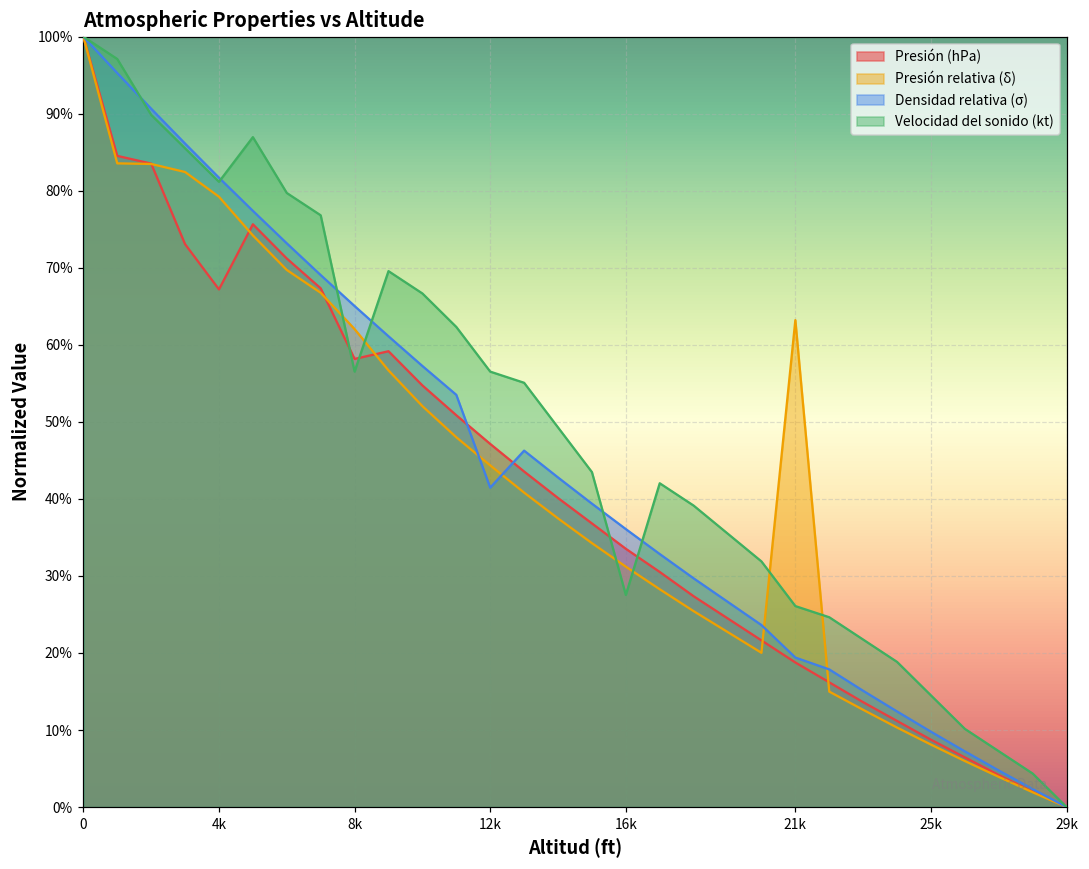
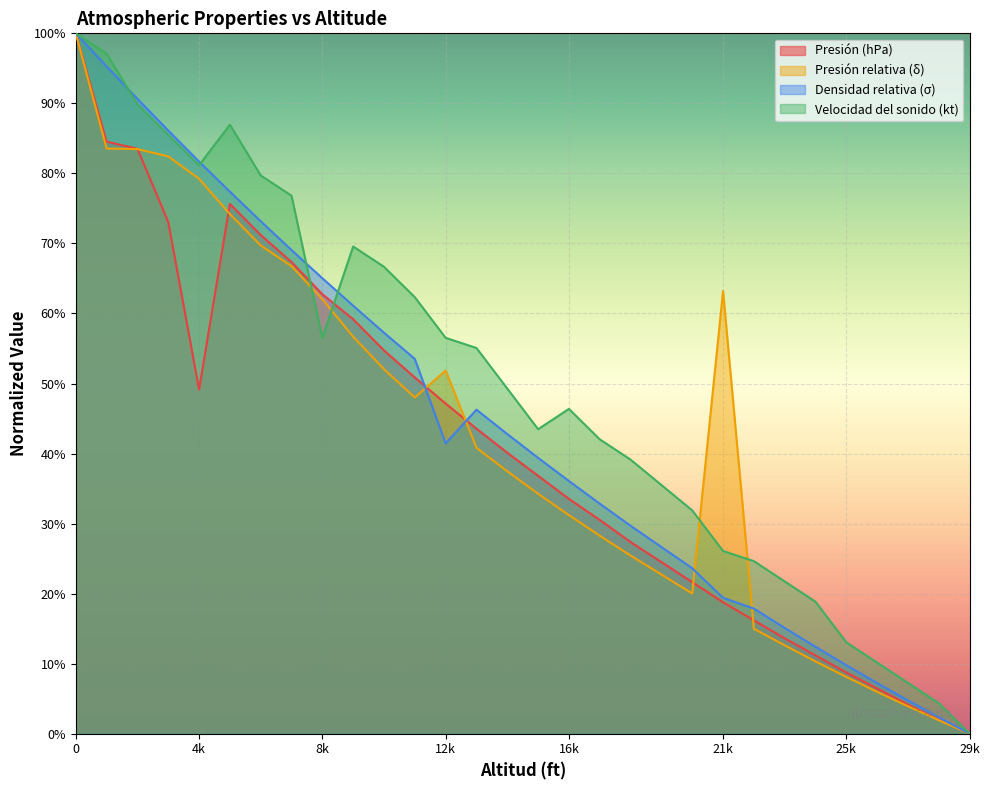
  {
    "Presión (hPa)": {
-     "4k": "67%",
-     "8k": "58%",
+     "4k": "49%",
+     "8k": "63%",
      "12k": "47%",
      "16k": "34%",
      "21k": "19%",
      "25k": "9%"
    },
    "Presión relativa (δ)": {
      "4k": "79%",
      "8k": "62%",
-     "12k": "44%",
+     "12k": "52%",
      "16k": "31%",
      "21k": "63%",
      "25k": "8%"
    },
    "Densidad relativa (σ)": {
      "4k": "82%",
      "8k": "65%",
      "12k": "41%",
      "16k": "36%",
      "21k": "19%",
      "25k": "10%"
    },
    "Velocidad del sonido (kt)": {
      "4k": "81%",
      "8k": "57%",
      "12k": "57%",
-     "16k": "28%",
+     "16k": "46%",
      "21k": "26%",
-     "25k": "14%"
+     "25k": "13%"
    }
  }
